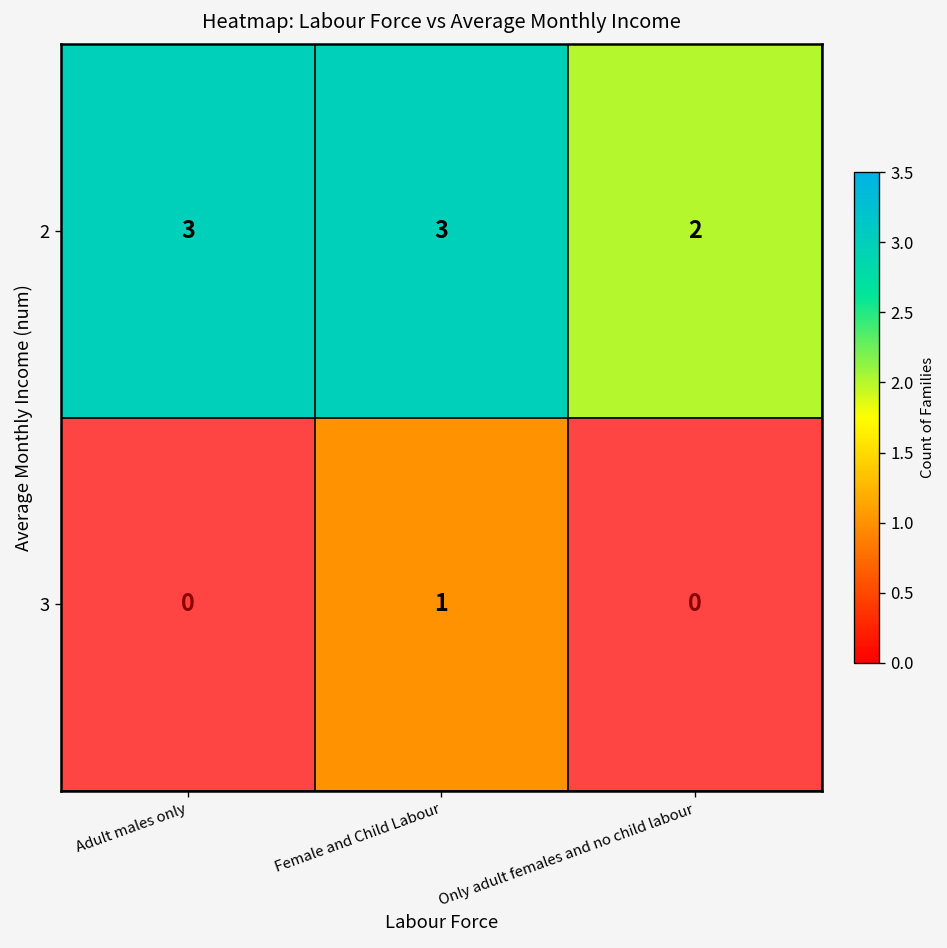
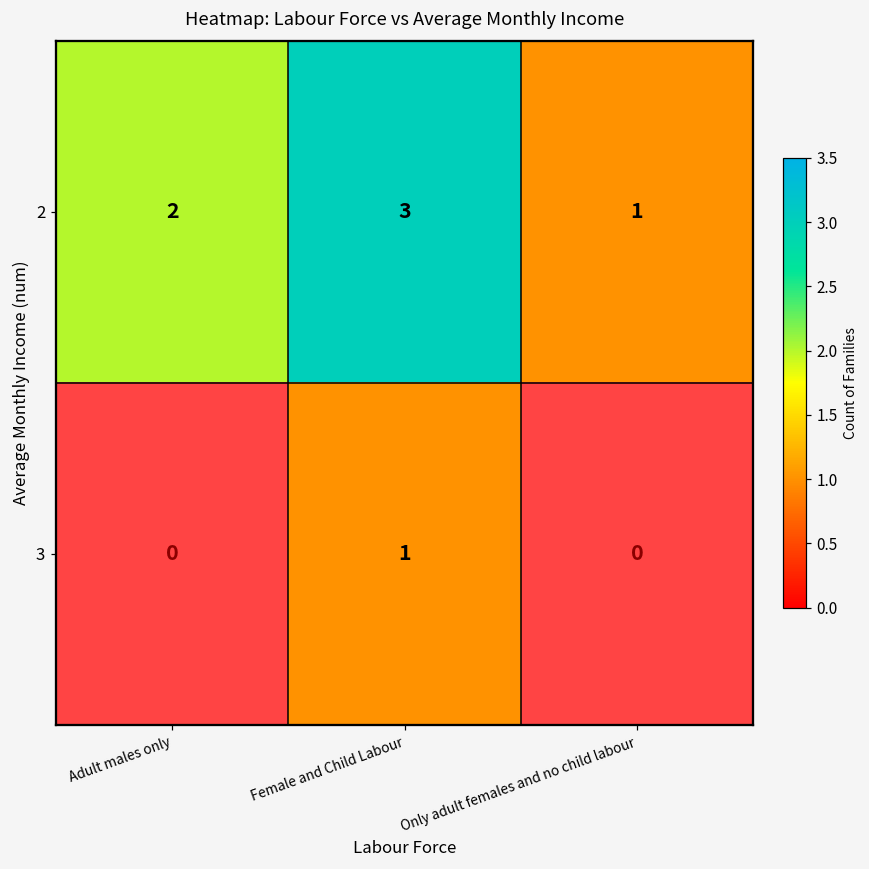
  {
    "2": {
-     "Adult males only": 3,
+     "Adult males only": 2,
      "Female and Child Labour": 3,
-     "Only adult females and no child labour": 2
+     "Only adult females and no child labour": 1
    },
    "3": {
      "Female and Child Labour": 1
    }
  }
